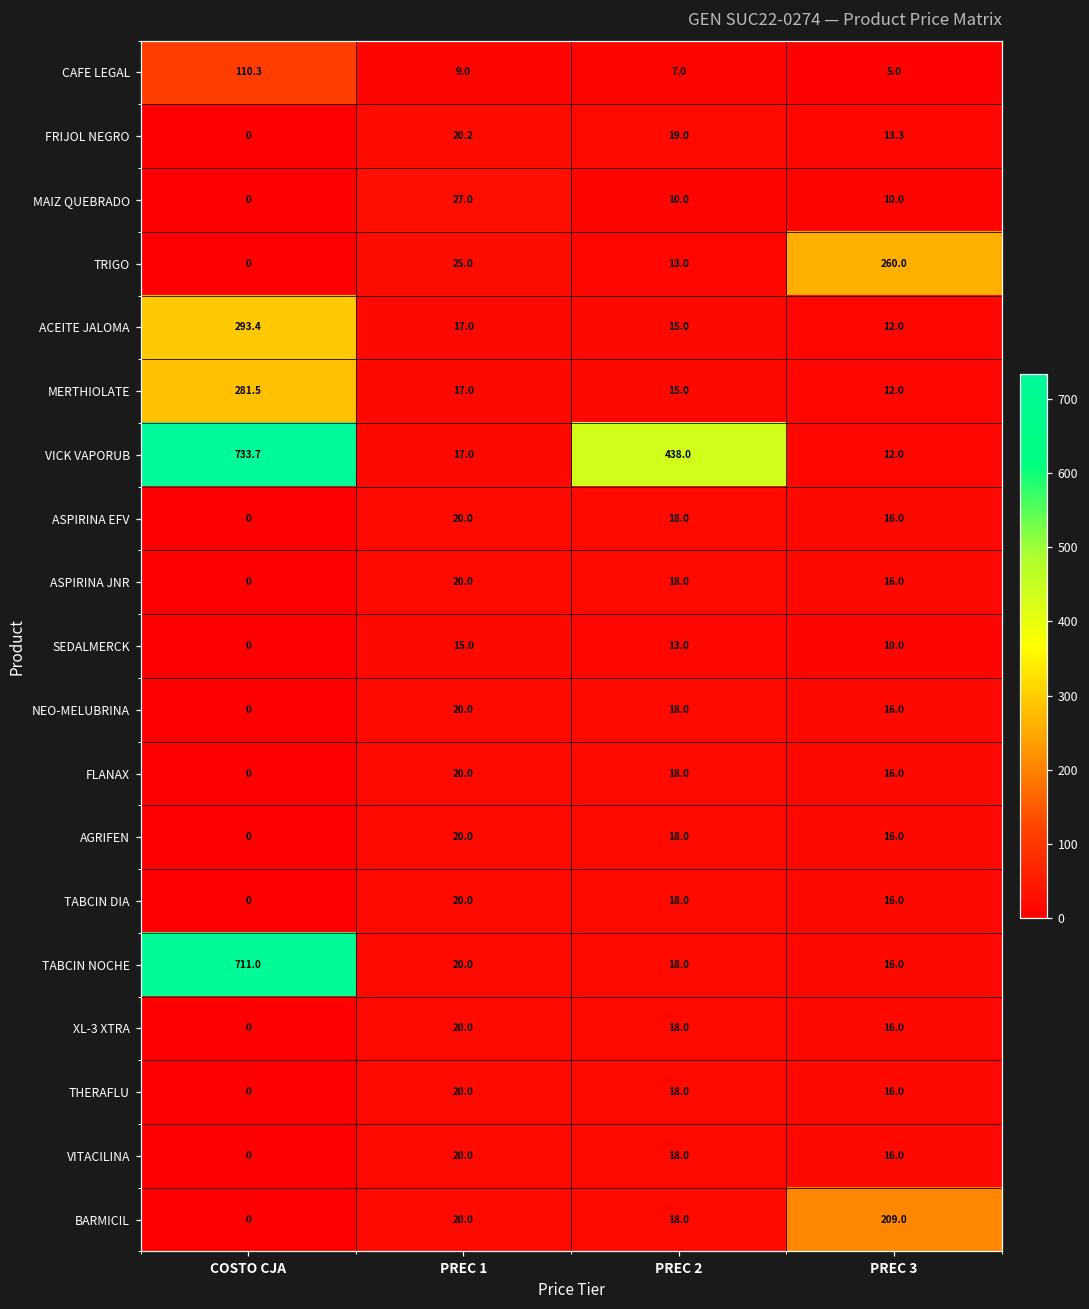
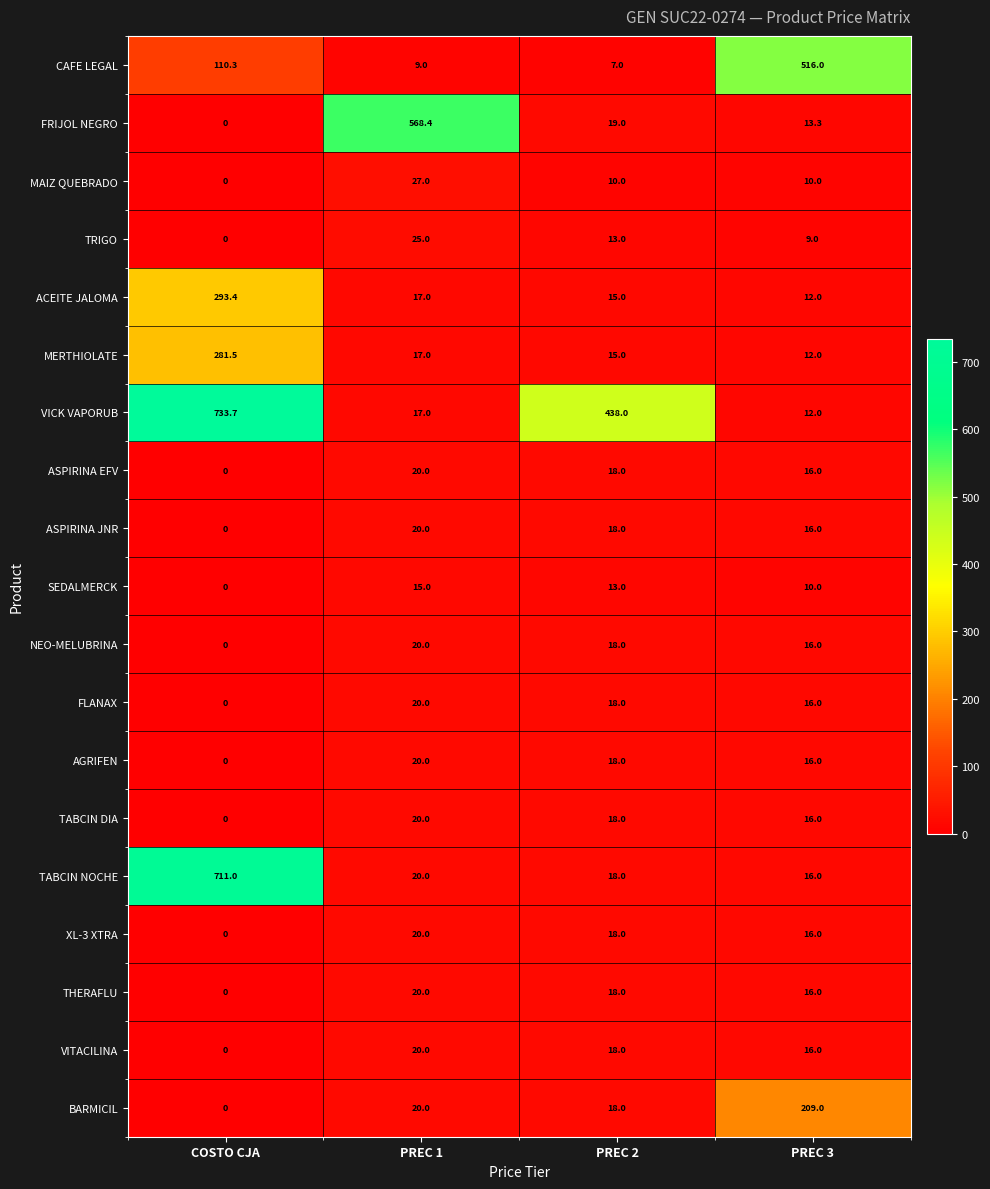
  {
    "CAFE LEGAL": {
      "COSTO CJA": 110.3,
      "PREC 1": 9.0,
      "PREC 2": 7.0,
-     "PREC 3": 5.0
+     "PREC 3": 516.0
    },
    "FRIJOL NEGRO": {
      "COSTO CJA": 0,
-     "PREC 1": 20.2,
+     "PREC 1": 568.4,
      "PREC 2": 19.0,
      "PREC 3": 13.3
    },
    "MAIZ QUEBRADO": {
      "COSTO CJA": 0,
      "PREC 1": 27.0,
      "PREC 2": 10.0,
      "PREC 3": 10.0
    },
    "TRIGO": {
      "COSTO CJA": 0,
      "PREC 1": 25.0,
      "PREC 2": 13.0,
-     "PREC 3": 260.0
+     "PREC 3": 9.0
    },
    "ACEITE JALOMA": {
      "COSTO CJA": 293.4,
      "PREC 1": 17.0,
      "PREC 2": 15.0,
      "PREC 3": 12.0
    },
    "MERTHIOLATE": {
      "COSTO CJA": 281.5,
      "PREC 1": 17.0,
      "PREC 2": 15.0,
      "PREC 3": 12.0
    },
    "VICK VAPORUB": {
      "COSTO CJA": 733.7,
      "PREC 1": 17.0,
      "PREC 2": 438.0,
      "PREC 3": 12.0
    },
    "ASPIRINA EFV": {
      "COSTO CJA": 0,
      "PREC 1": 20.0,
      "PREC 2": 18.0,
      "PREC 3": 16.0
    },
    "ASPIRINA JNR": {
      "COSTO CJA": 0,
      "PREC 1": 20.0,
      "PREC 2": 18.0,
      "PREC 3": 16.0
    },
    "SEDALMERCK": {
      "COSTO CJA": 0,
      "PREC 1": 15.0,
      "PREC 2": 13.0,
      "PREC 3": 10.0
    },
    "NEO-MELUBRINA": {
      "COSTO CJA": 0,
      "PREC 1": 20.0,
      "PREC 2": 18.0,
      "PREC 3": 16.0
    },
    "FLANAX": {
      "COSTO CJA": 0,
      "PREC 1": 20.0,
      "PREC 2": 18.0,
      "PREC 3": 16.0
    },
    "AGRIFEN": {
      "COSTO CJA": 0,
      "PREC 1": 20.0,
      "PREC 2": 18.0,
      "PREC 3": 16.0
    },
    "TABCIN DIA": {
      "COSTO CJA": 0,
      "PREC 1": 20.0,
      "PREC 2": 18.0,
      "PREC 3": 16.0
    },
    "TABCIN NOCHE": {
      "COSTO CJA": 711.0,
      "PREC 1": 20.0,
      "PREC 2": 18.0,
      "PREC 3": 16.0
    },
    "XL-3 XTRA": {
      "COSTO CJA": 0,
      "PREC 1": 20.0,
      "PREC 2": 18.0,
      "PREC 3": 16.0
    },
    "THERAFLU": {
      "COSTO CJA": 0,
      "PREC 1": 20.0,
      "PREC 2": 18.0,
      "PREC 3": 16.0
    },
    "VITACILINA": {
      "COSTO CJA": 0,
      "PREC 1": 20.0,
      "PREC 2": 18.0,
      "PREC 3": 16.0
    },
    "BARMICIL": {
      "COSTO CJA": 0,
      "PREC 1": 20.0,
      "PREC 2": 18.0,
      "PREC 3": 209.0
    }
  }
